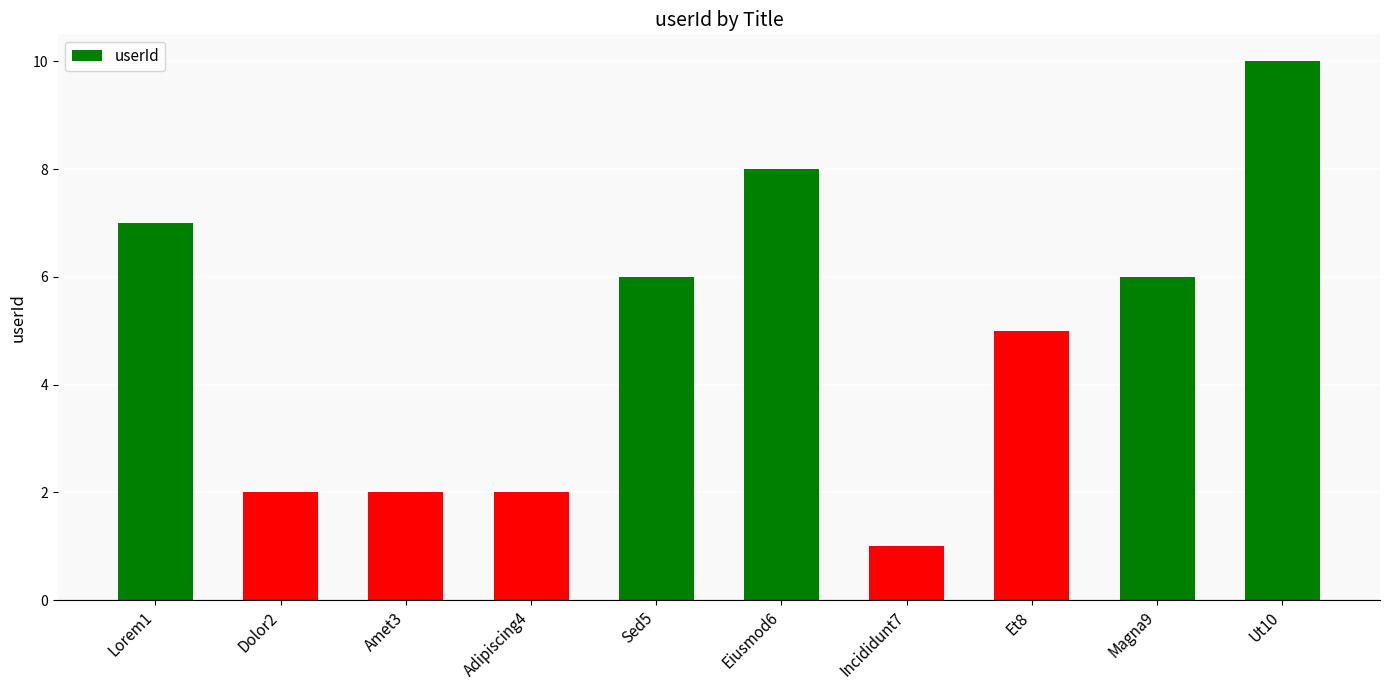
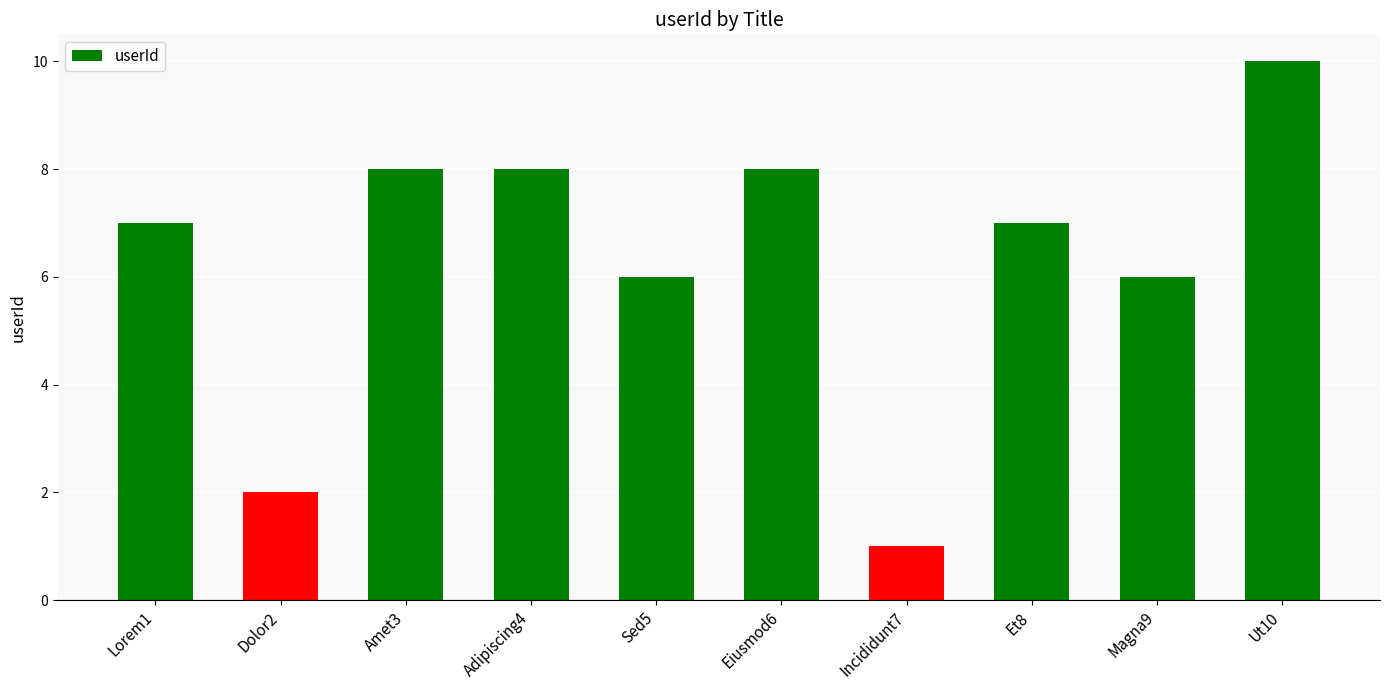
  {
    "Lorem1": 7,
    "Dolor2": 2,
-   "Amet3": 2,
-   "Adipiscing4": 2,
+   "Amet3": 8,
+   "Adipiscing4": 8,
    "Sed5": 6,
    "Eiusmod6": 8,
    "Incididunt7": 1,
-   "Et8": 5,
+   "Et8": 7,
    "Magna9": 6,
    "Ut10": 10
  }
